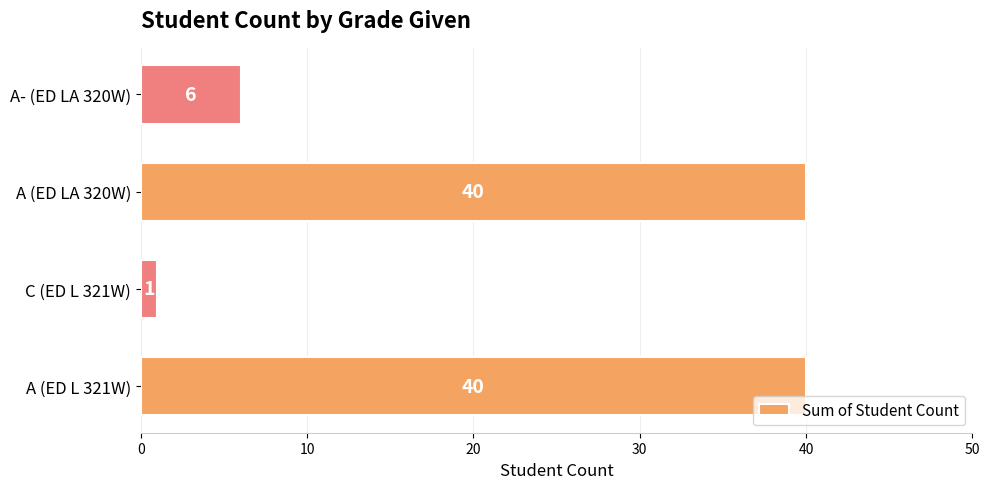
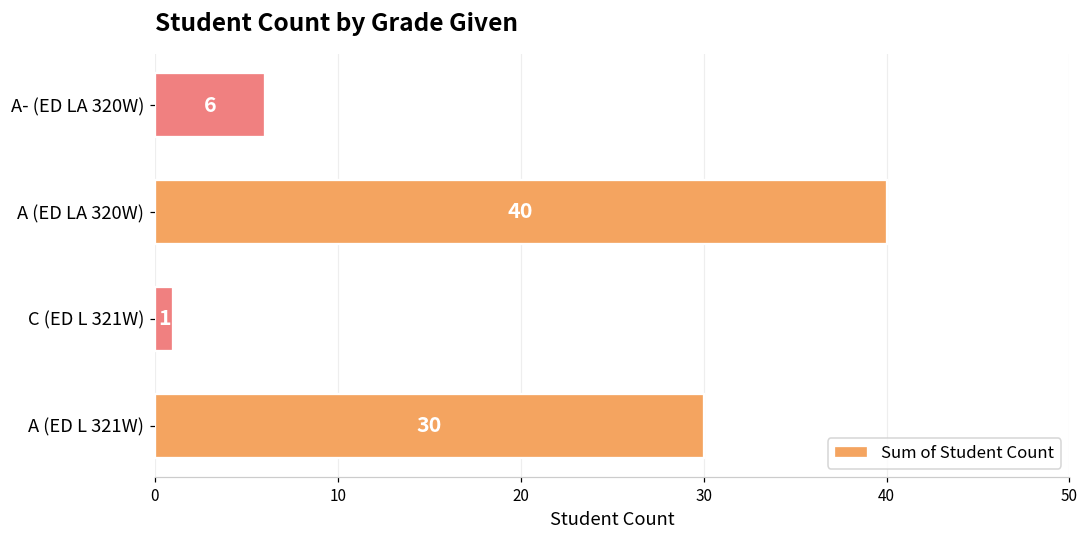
  {
    "A- (ED LA 320W)": 6,
    "A (ED LA 320W)": 40,
    "C (ED L 321W)": 1,
-   "A (ED L 321W)": 40
+   "A (ED L 321W)": 30
  }
